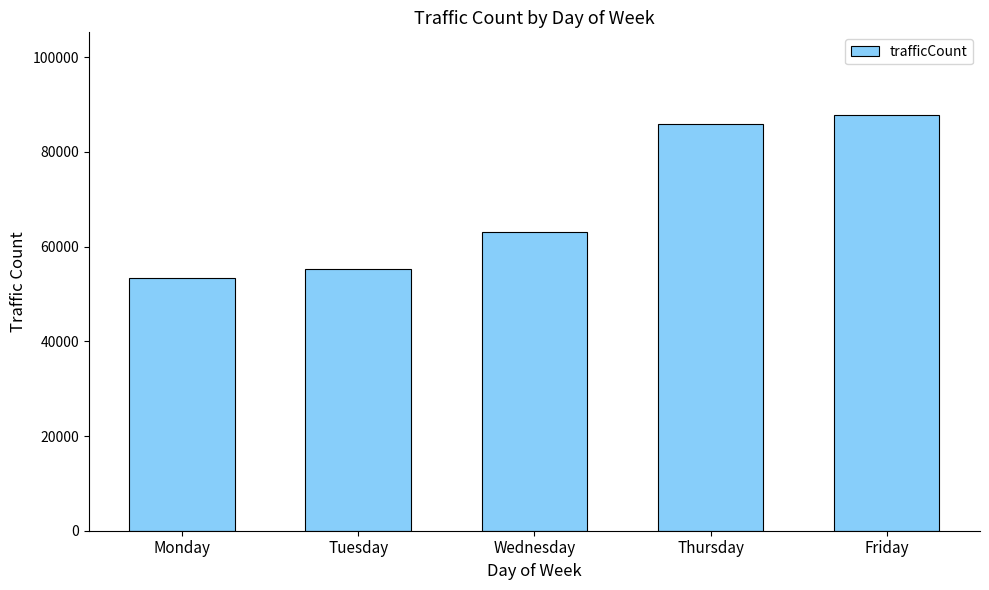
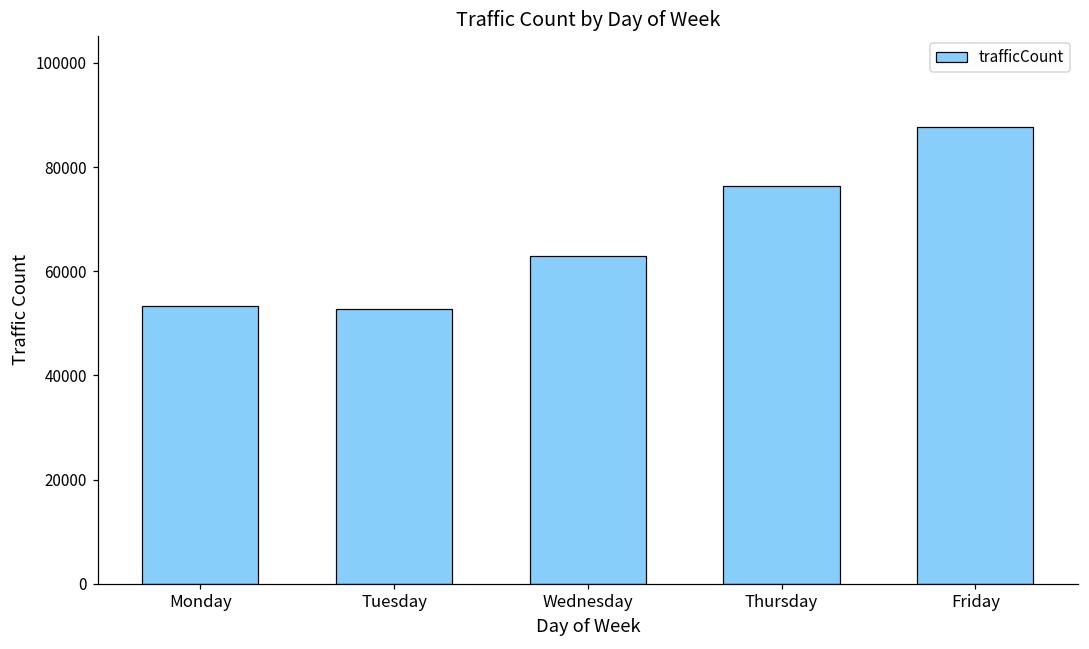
  {
    "Monday": 53000,
-   "Tuesday": 55000,
+   "Tuesday": 53000,
    "Wednesday": 63000,
-   "Thursday": 86000,
+   "Thursday": 76000,
    "Friday": 88000
  }
